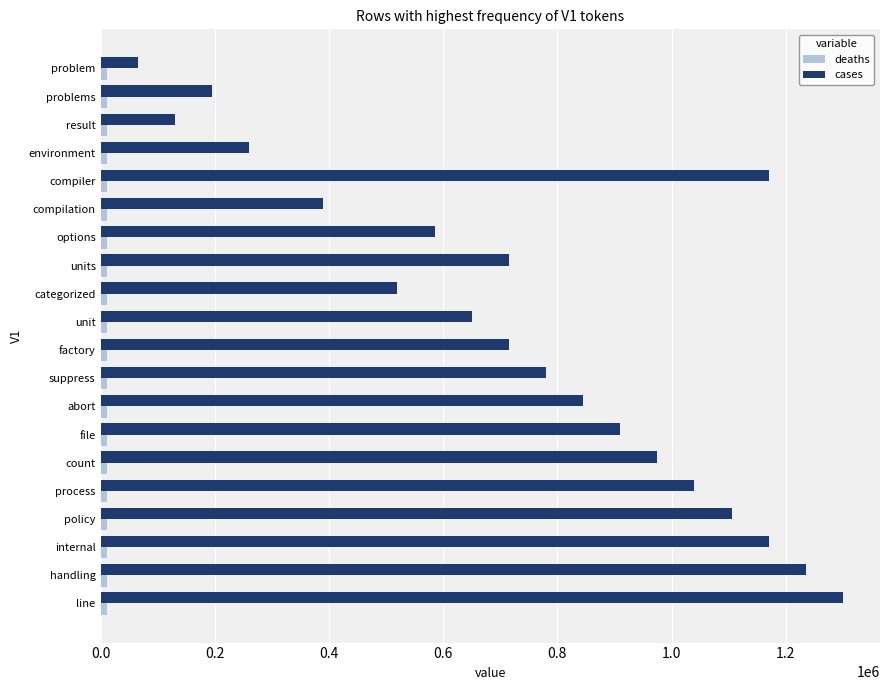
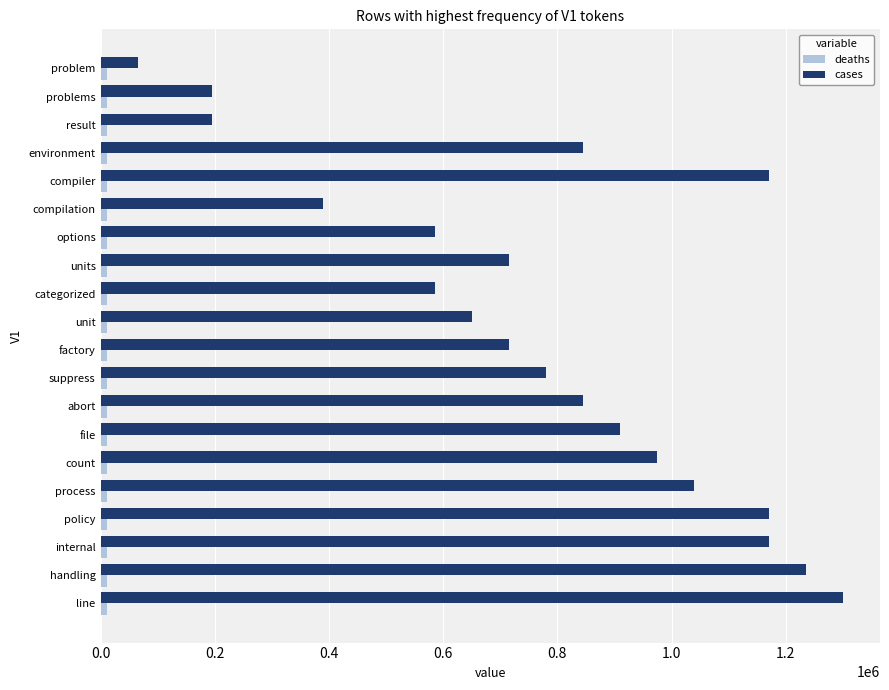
  {
    "deaths": {
      "problem": 10000,
      "problems": 10000,
      "result": 10000,
      "environment": 10000,
      "compiler": 10000,
      "compilation": 10000,
      "options": 10000,
      "units": 10000,
      "categorized": 10000,
      "unit": 10000,
      "factory": 10000,
      "suppress": 10000,
      "abort": 10000,
      "file": 10000,
      "count": 10000,
      "process": 10000,
      "policy": 10000,
      "internal": 10000,
      "handling": 10000,
      "line": 10000
    },
    "cases": {
      "problem": 70000,
      "problems": 200000,
-     "result": 130000,
-     "environment": 260000,
+     "result": 200000,
+     "environment": 850000,
      "compiler": 1170000,
      "compilation": 390000,
      "options": 590000,
      "units": 720000,
-     "categorized": 520000,
+     "categorized": 590000,
      "unit": 650000,
      "factory": 720000,
      "suppress": 780000,
      "abort": 850000,
      "file": 910000,
      "count": 980000,
      "process": 1040000,
-     "policy": 1110000,
+     "policy": 1170000,
      "internal": 1170000,
      "handling": 1240000,
      "line": 1300000
    }
  }
